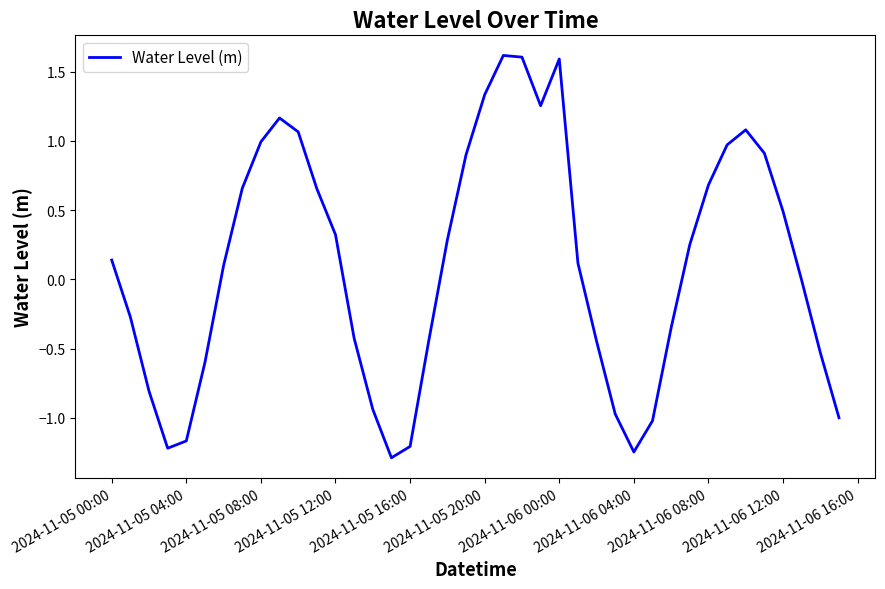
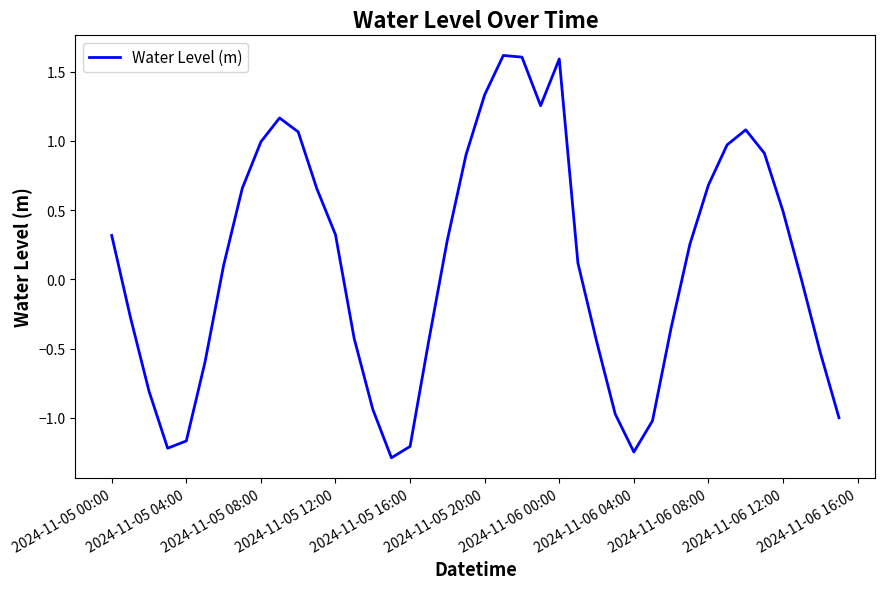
  {
-   "2024-11-05 00:00": 0.14,
+   "2024-11-05 00:00": 0.32,
    "2024-11-05 04:00": -1.17,
    "2024-11-05 08:00": 0.99,
    "2024-11-05 12:00": 0.32,
    "2024-11-05 16:00": -1.21,
    "2024-11-05 20:00": 1.33,
    "2024-11-06 00:00": 1.59,
    "2024-11-06 04:00": -1.25,
    "2024-11-06 08:00": 0.68,
    "2024-11-06 12:00": 0.49
  }
